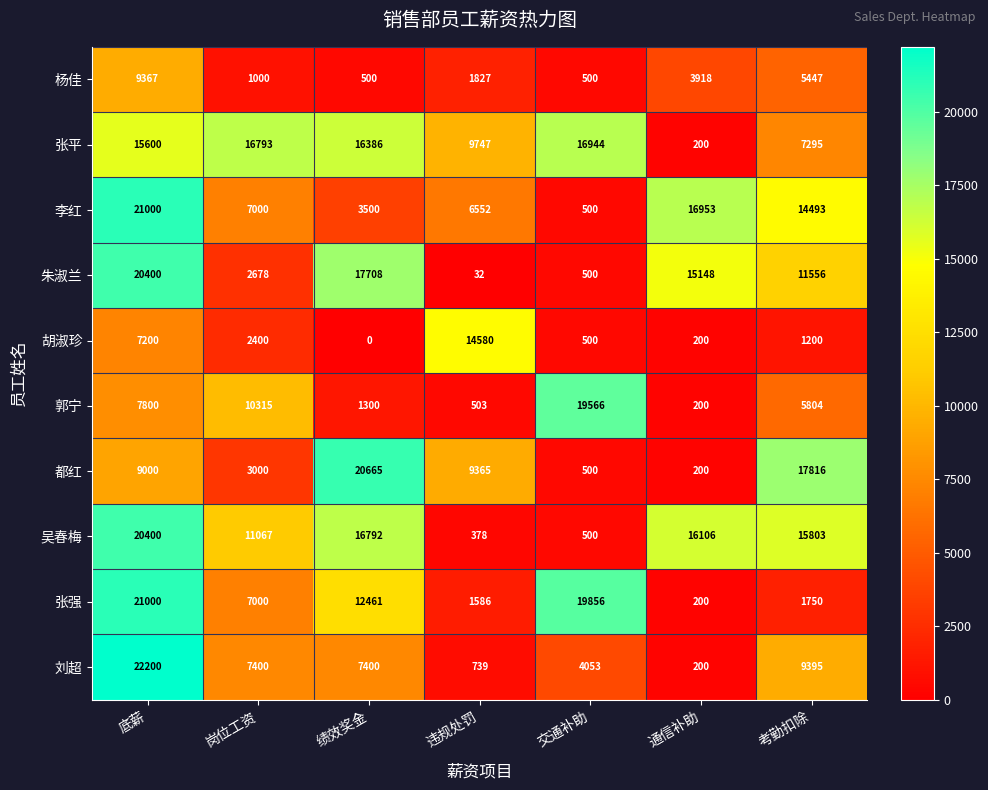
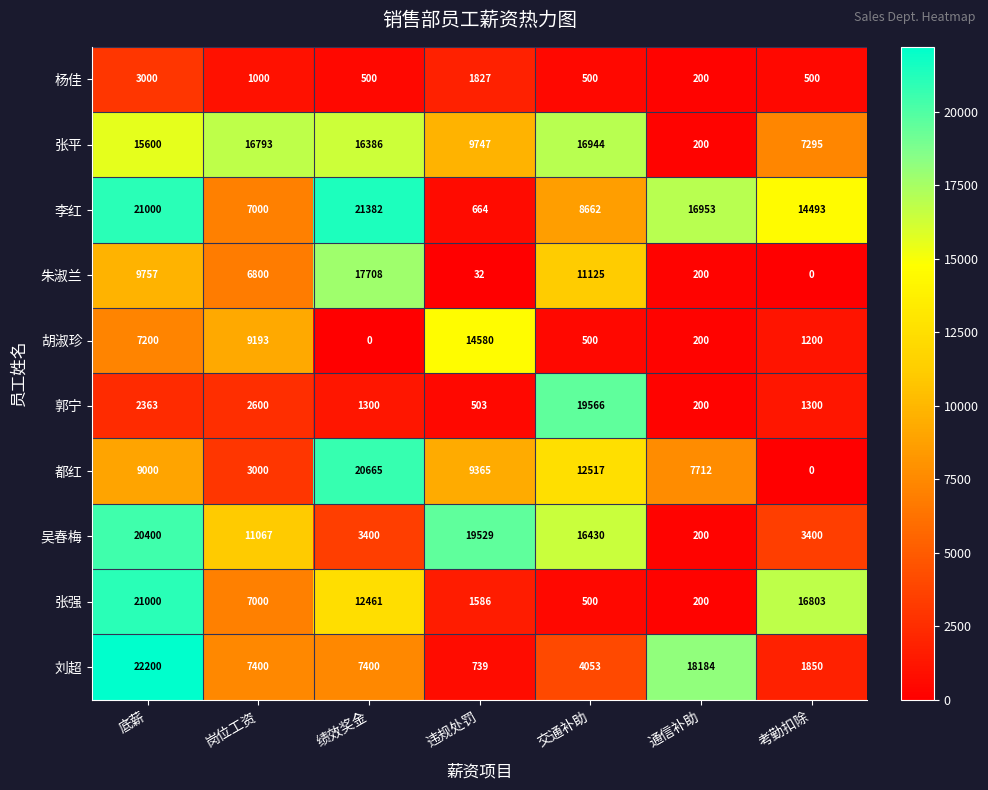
  {
    "杨佳": {
-     "底薪": 9367,
+     "底薪": 3000,
      "岗位工资": 1000,
      "绩效奖金": 500,
      "违规处罚": 1827,
      "交通补助": 500,
-     "通信补助": 3918,
-     "考勤扣除": 5447
+     "通信补助": 200,
+     "考勤扣除": 500
    },
    "张平": {
      "底薪": 15600,
      "岗位工资": 16793,
      "绩效奖金": 16386,
      "违规处罚": 9747,
      "交通补助": 16944,
      "通信补助": 200,
      "考勤扣除": 7295
    },
    "李红": {
      "底薪": 21000,
      "岗位工资": 7000,
-     "绩效奖金": 3500,
-     "违规处罚": 6552,
-     "交通补助": 500,
+     "绩效奖金": 21382,
+     "违规处罚": 664,
+     "交通补助": 8662,
      "通信补助": 16953,
      "考勤扣除": 14493
    },
    "朱淑兰": {
-     "底薪": 20400,
-     "岗位工资": 2678,
+     "底薪": 9757,
+     "岗位工资": 6800,
      "绩效奖金": 17708,
      "违规处罚": 32,
-     "交通补助": 500,
-     "通信补助": 15148,
-     "考勤扣除": 11556
+     "交通补助": 11125,
+     "通信补助": 200,
+     "考勤扣除": 0
    },
    "胡淑珍": {
      "底薪": 7200,
-     "岗位工资": 2400,
+     "岗位工资": 9193,
      "绩效奖金": 0,
      "违规处罚": 14580,
      "交通补助": 500,
      "通信补助": 200,
      "考勤扣除": 1200
    },
    "郭宁": {
-     "底薪": 7800,
-     "岗位工资": 10315,
+     "底薪": 2363,
+     "岗位工资": 2600,
      "绩效奖金": 1300,
      "违规处罚": 503,
      "交通补助": 19566,
      "通信补助": 200,
-     "考勤扣除": 5804
+     "考勤扣除": 1300
    },
    "都红": {
      "底薪": 9000,
      "岗位工资": 3000,
      "绩效奖金": 20665,
      "违规处罚": 9365,
-     "交通补助": 500,
-     "通信补助": 200,
-     "考勤扣除": 17816
+     "交通补助": 12517,
+     "通信补助": 7712,
+     "考勤扣除": 0
    },
    "吴春梅": {
      "底薪": 20400,
      "岗位工资": 11067,
-     "绩效奖金": 16792,
-     "违规处罚": 378,
-     "交通补助": 500,
-     "通信补助": 16106,
-     "考勤扣除": 15803
+     "绩效奖金": 3400,
+     "违规处罚": 19529,
+     "交通补助": 16430,
+     "通信补助": 200,
+     "考勤扣除": 3400
    },
    "张强": {
      "底薪": 21000,
      "岗位工资": 7000,
      "绩效奖金": 12461,
      "违规处罚": 1586,
-     "交通补助": 19856,
+     "交通补助": 500,
      "通信补助": 200,
-     "考勤扣除": 1750
+     "考勤扣除": 16803
    },
    "刘超": {
      "底薪": 22200,
      "岗位工资": 7400,
      "绩效奖金": 7400,
      "违规处罚": 739,
      "交通补助": 4053,
-     "通信补助": 200,
-     "考勤扣除": 9395
+     "通信补助": 18184,
+     "考勤扣除": 1850
    }
  }
